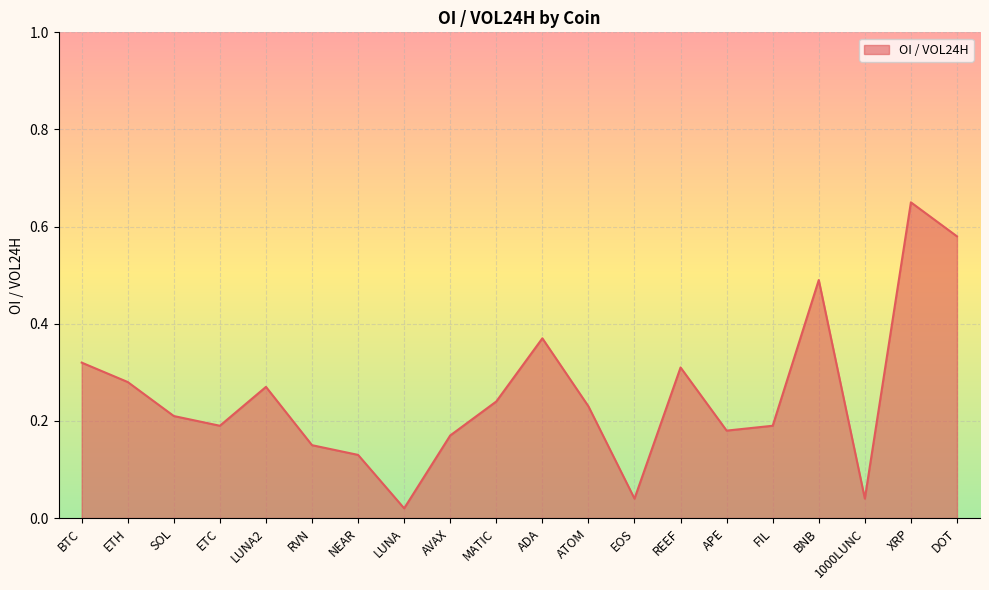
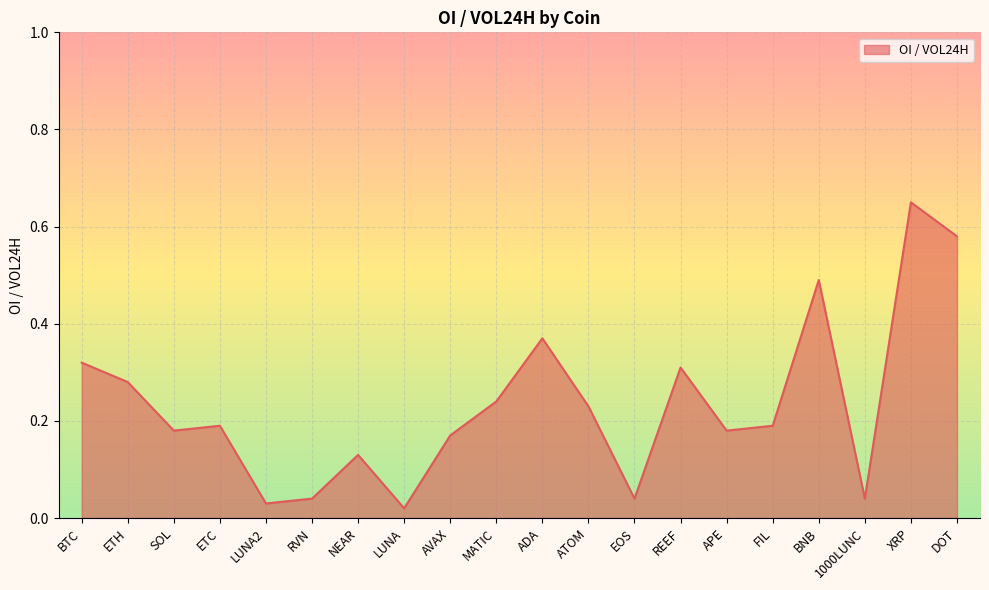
  {
    "BTC": 0.32,
    "ETH": 0.28,
-   "SOL": 0.21,
+   "SOL": 0.18,
    "ETC": 0.19,
-   "LUNA2": 0.27,
-   "RVN": 0.15,
+   "LUNA2": 0.03,
+   "RVN": 0.04,
    "NEAR": 0.13,
    "LUNA": 0.02,
    "AVAX": 0.17,
    "MATIC": 0.24,
    "ADA": 0.37,
    "ATOM": 0.23,
    "EOS": 0.04,
    "REEF": 0.31,
    "APE": 0.18,
    "FIL": 0.19,
    "BNB": 0.49,
    "1000LUNC": 0.04,
    "XRP": 0.65,
    "DOT": 0.58
  }
